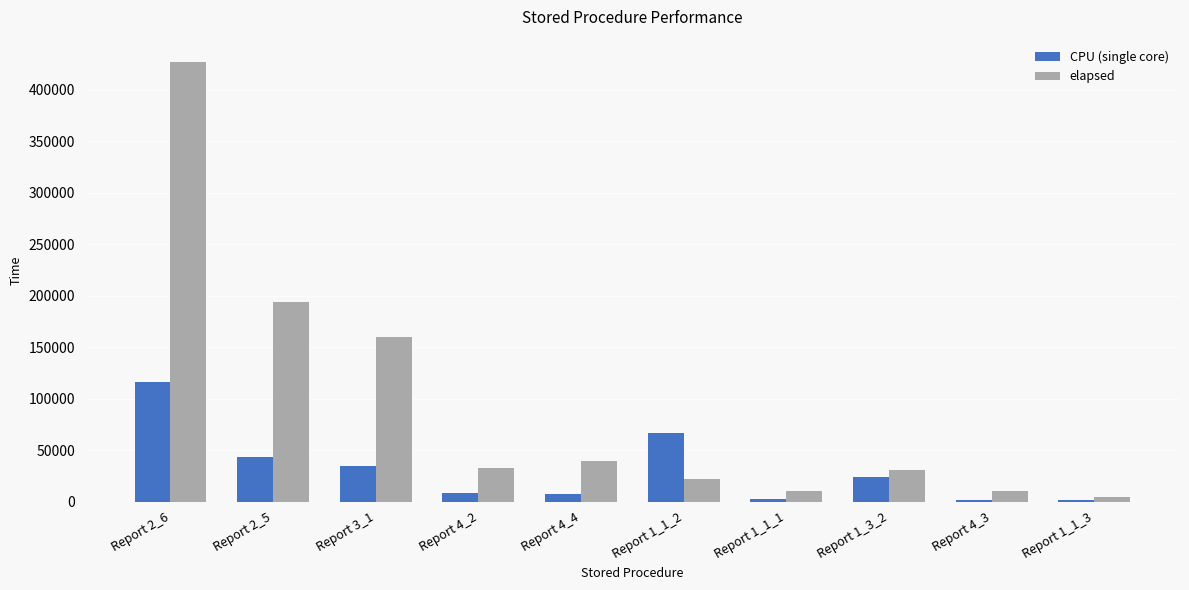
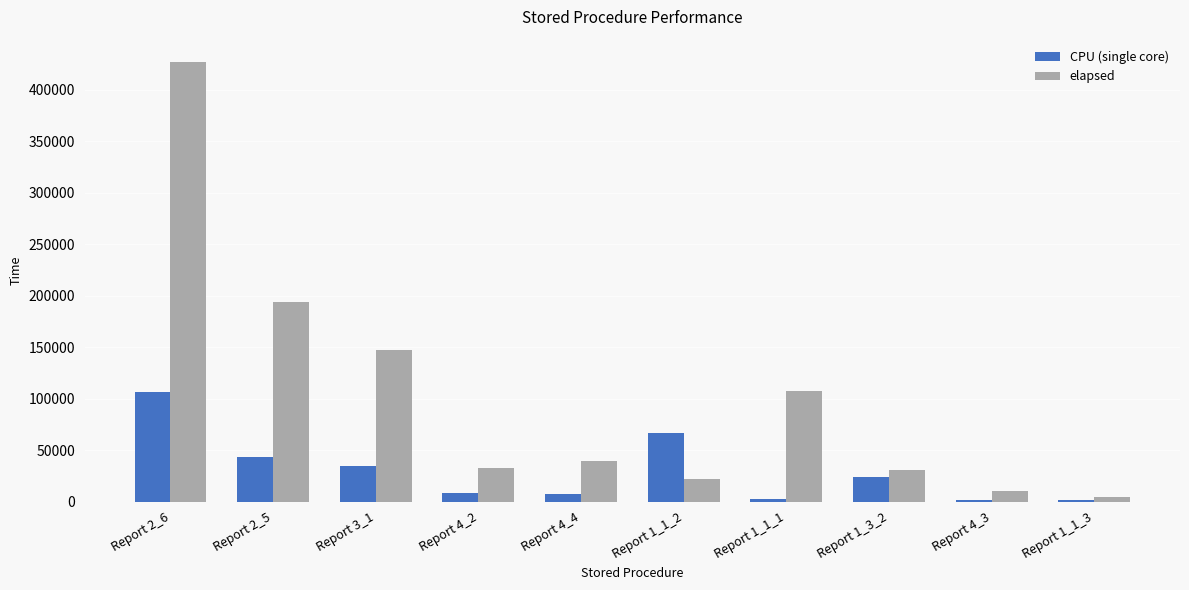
  {
    "CPU (single core)": {
-     "Report 2_6": 116000,
+     "Report 2_6": 107000,
      "Report 2_5": 44000,
      "Report 3_1": 35000,
      "Report 4_2": 9000,
      "Report 4_4": 7000,
      "Report 1_1_2": 67000,
      "Report 1_3_2": 24000
    },
    "elapsed": {
      "Report 2_6": 427000,
      "Report 2_5": 194000,
-     "Report 3_1": 160000,
+     "Report 3_1": 147000,
      "Report 4_2": 33000,
      "Report 4_4": 39000,
      "Report 1_1_2": 22000,
-     "Report 1_1_1": 11000,
+     "Report 1_1_1": 107000,
      "Report 1_3_2": 30000,
      "Report 4_3": 11000,
      "Report 1_1_3": 5000
    }
  }
